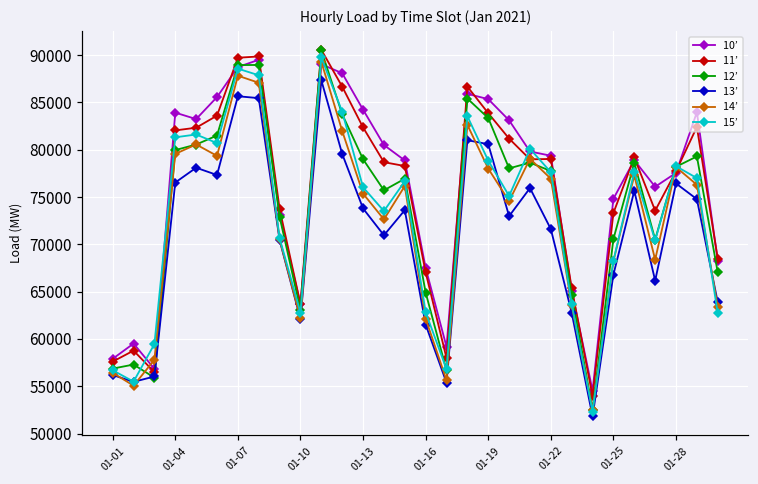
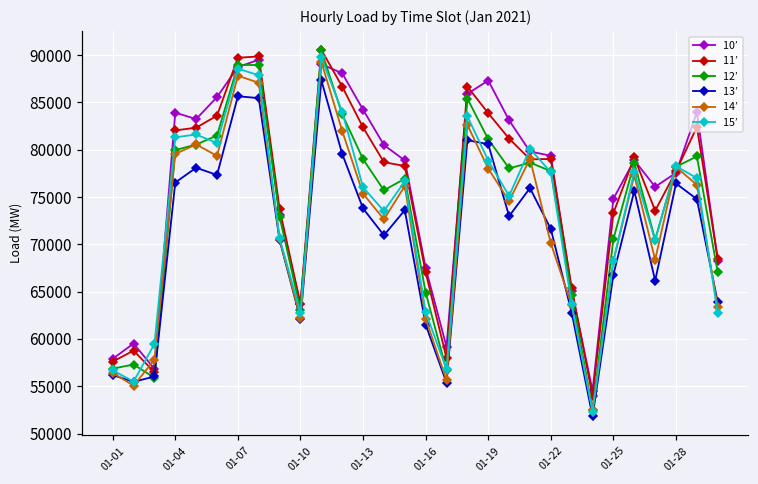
  {
    "10’": {
      "01-01": 58000,
      "01-04": 84000,
      "01-13": 84000,
      "01-16": 67000,
-     "01-19": 85000,
+     "01-19": 87000,
      "01-22": 79000,
      "01-25": 75000
    },
    "11’": {
      "01-01": 58000,
      "01-04": 82000,
      "01-07": 90000,
      "01-13": 82000,
      "01-16": 67000,
      "01-19": 84000,
      "01-22": 79000,
      "01-25": 73000
    },
    "12’": {
      "01-04": 80000,
      "01-10": 63000,
      "01-13": 79000,
      "01-16": 65000,
-     "01-19": 83000,
+     "01-19": 81000,
      "01-25": 71000
    },
    "13’": {
      "01-04": 77000,
      "01-07": 86000,
      "01-13": 74000,
      "01-16": 62000,
      "01-19": 81000,
      "01-22": 72000,
      "01-25": 67000,
      "01-28": 76000
    },
    "14’": {
      "01-04": 80000,
      "01-07": 88000,
      "01-13": 75000,
      "01-16": 62000,
      "01-19": 78000,
-     "01-22": 77000
+     "01-22": 70000
    },
    "15’": {
      "01-04": 81000,
      "01-10": 63000,
      "01-13": 76000,
      "01-16": 63000,
      "01-19": 79000
    }
  }
